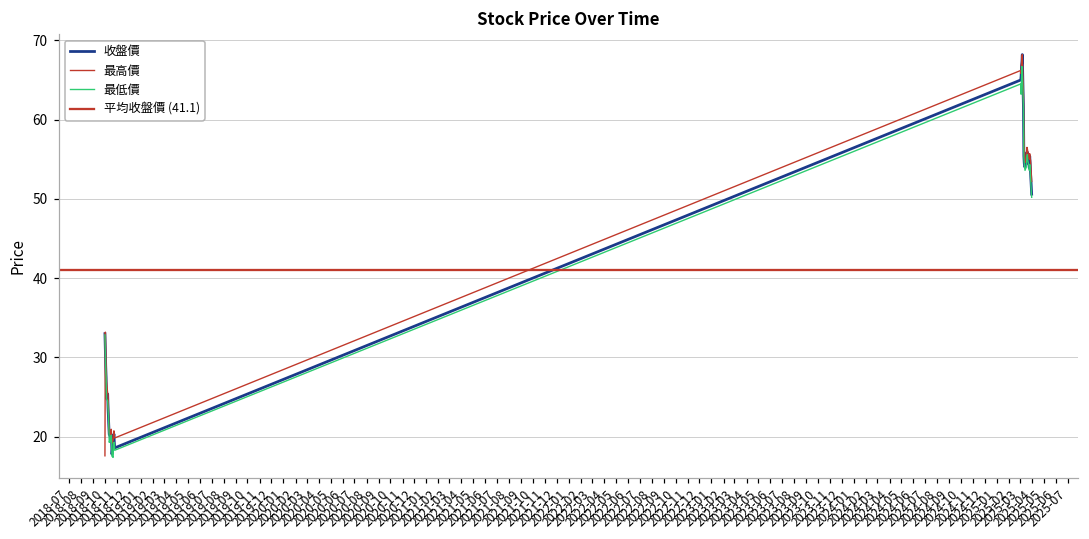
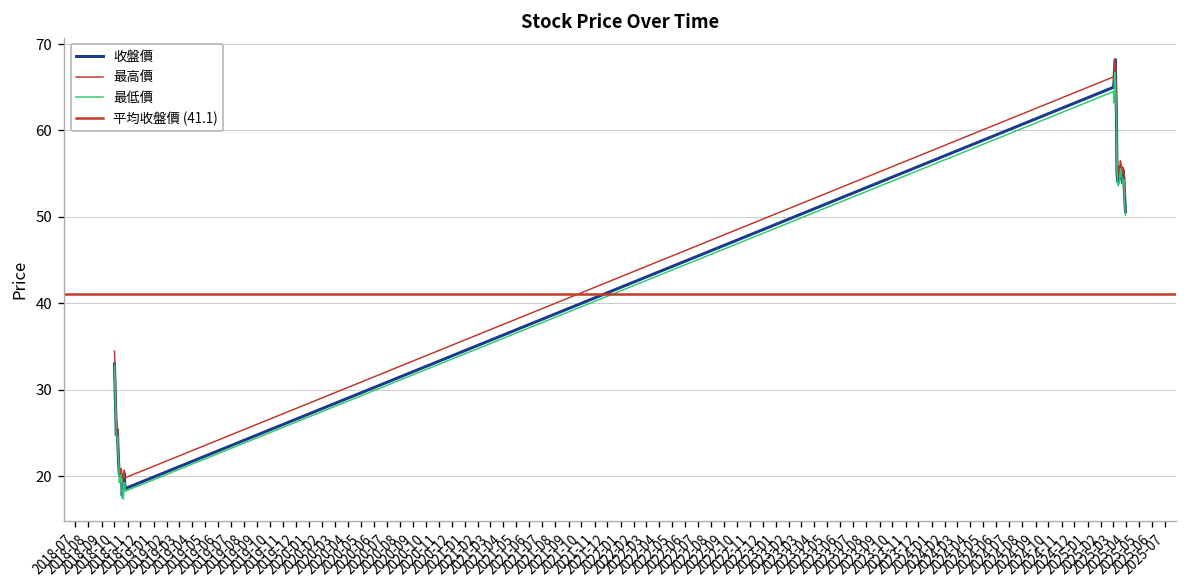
  {
    "最高價": {
-     "2018-10": 18
+     "2018-10": 35
    }
  }
